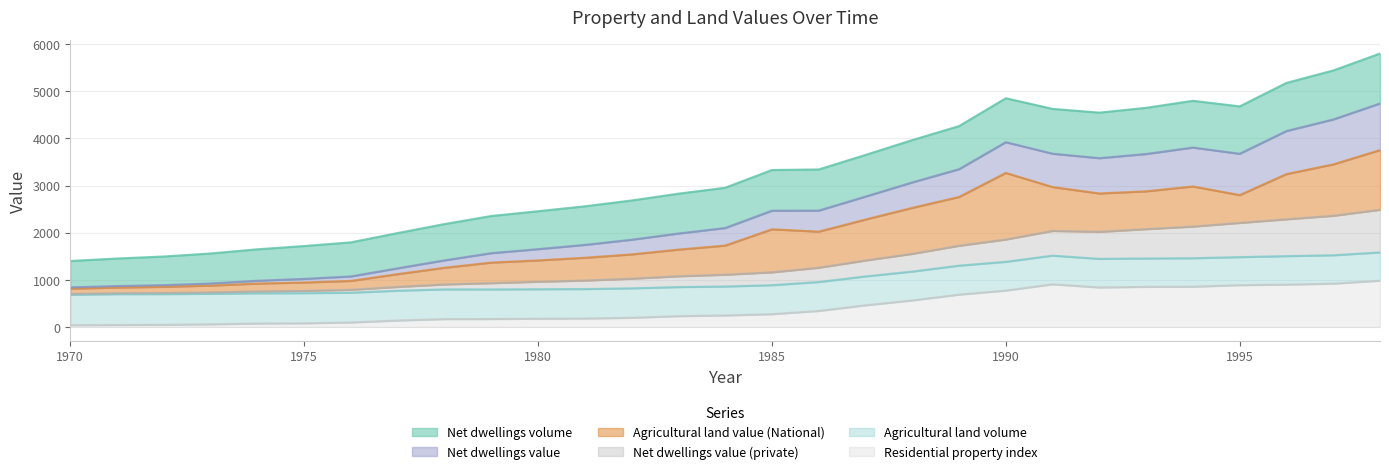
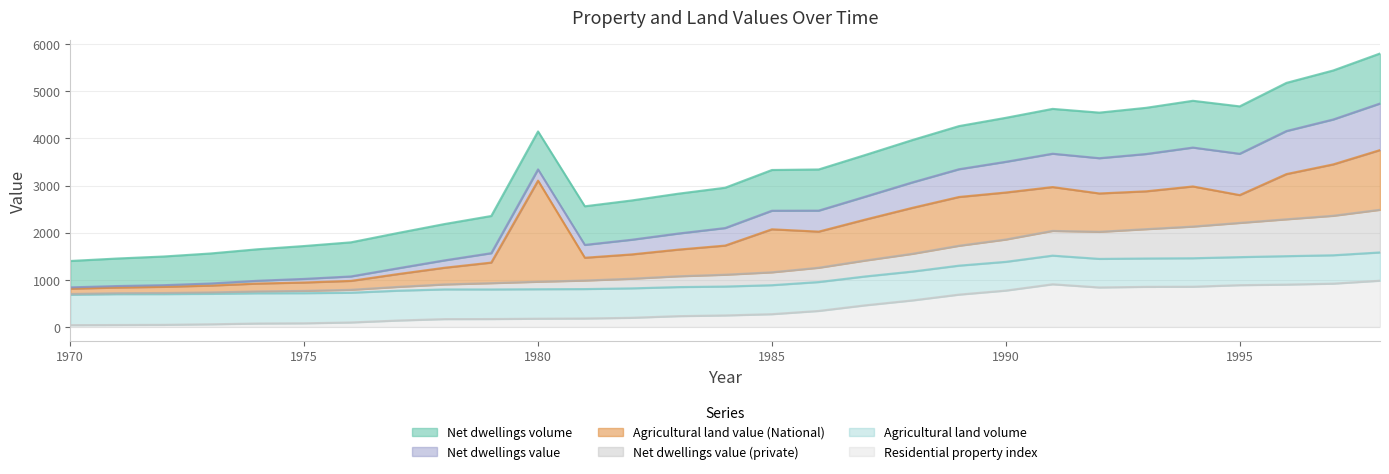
  {
    "Agricultural land value (National)": {
      "1975": 200,
-     "1980": 500,
+     "1980": 2100,
      "1985": 900,
-     "1990": 1400,
+     "1990": 1000,
      "1995": 600
    }
  }
